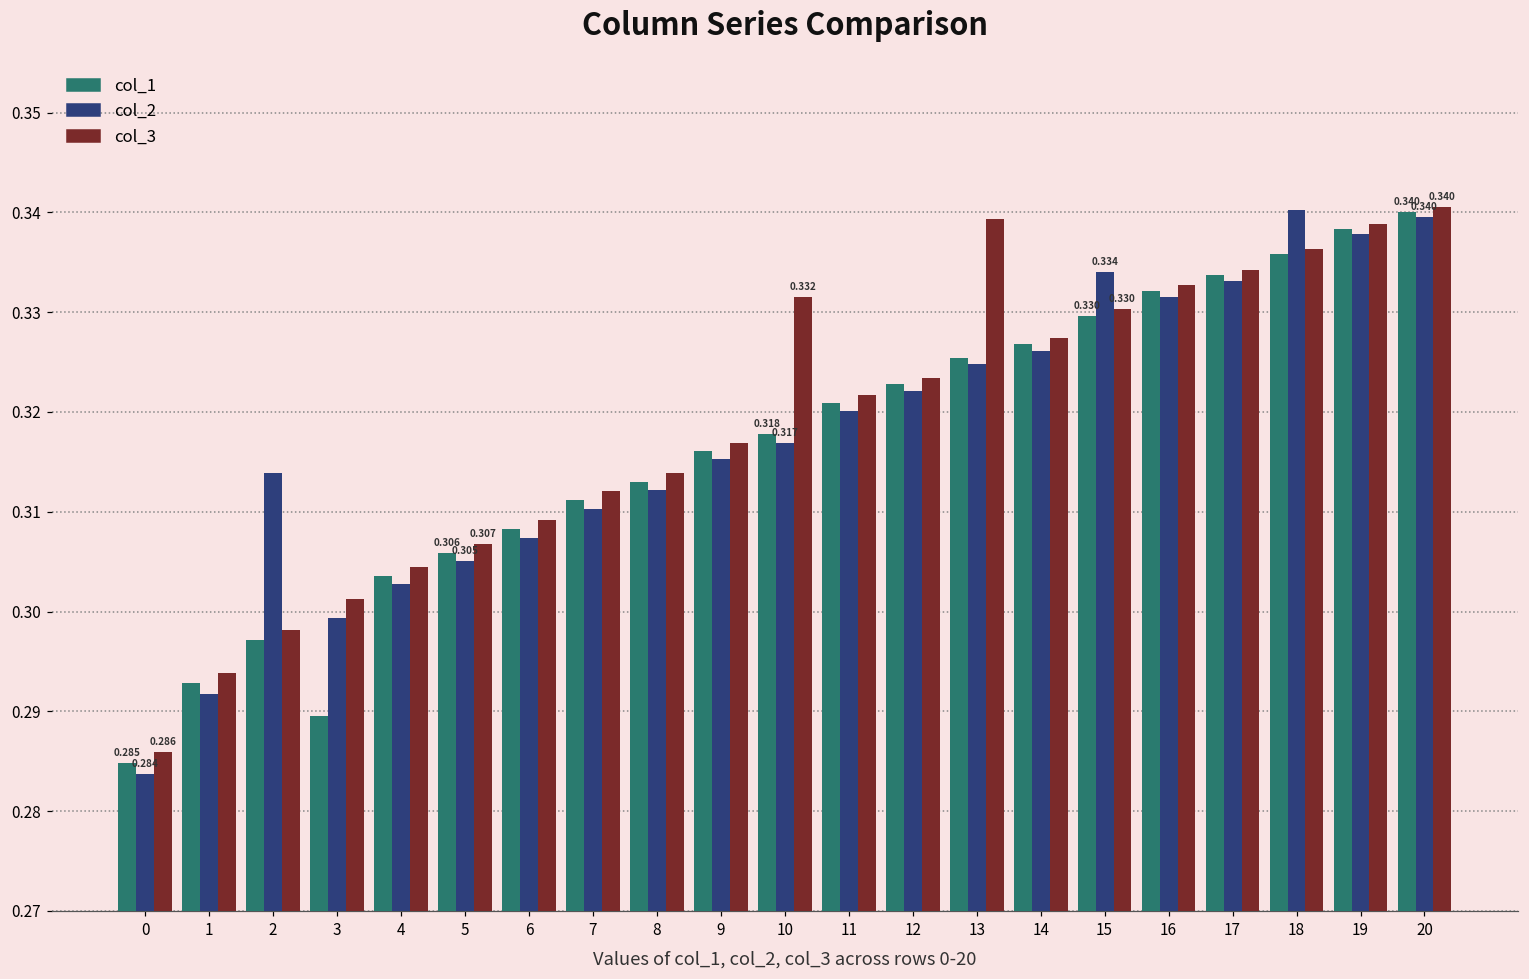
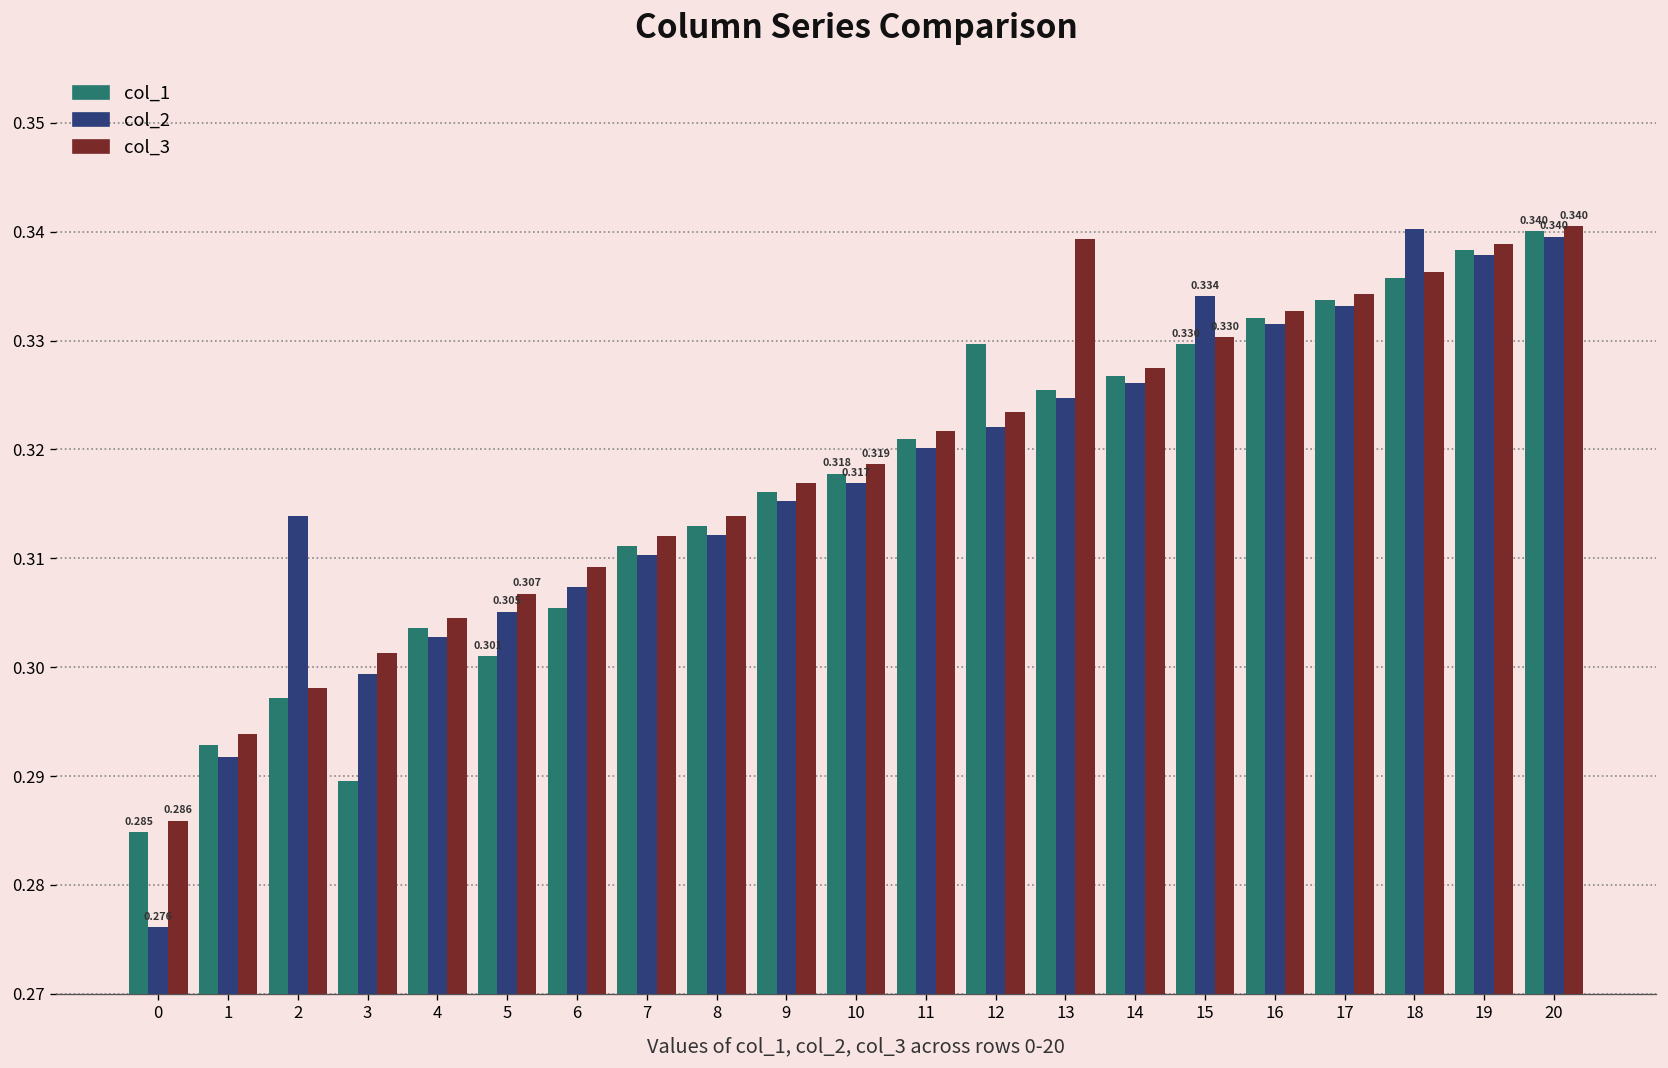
  {
    "col_1": {
      "0": 0.285,
-     "5": 0.306,
-     "6": 0.308,
+     "5": 0.301,
+     "6": 0.305,
      "10": 0.318,
-     "12": 0.323,
+     "12": 0.330,
      "15": 0.330
    },
    "col_2": {
-     "0": 0.284,
+     "0": 0.276,
      "5": 0.305,
      "10": 0.317,
      "15": 0.334
    },
    "col_3": {
      "0": 0.286,
      "5": 0.307,
-     "10": 0.332,
+     "10": 0.319,
      "15": 0.330,
      "20": 0.340
    }
  }
